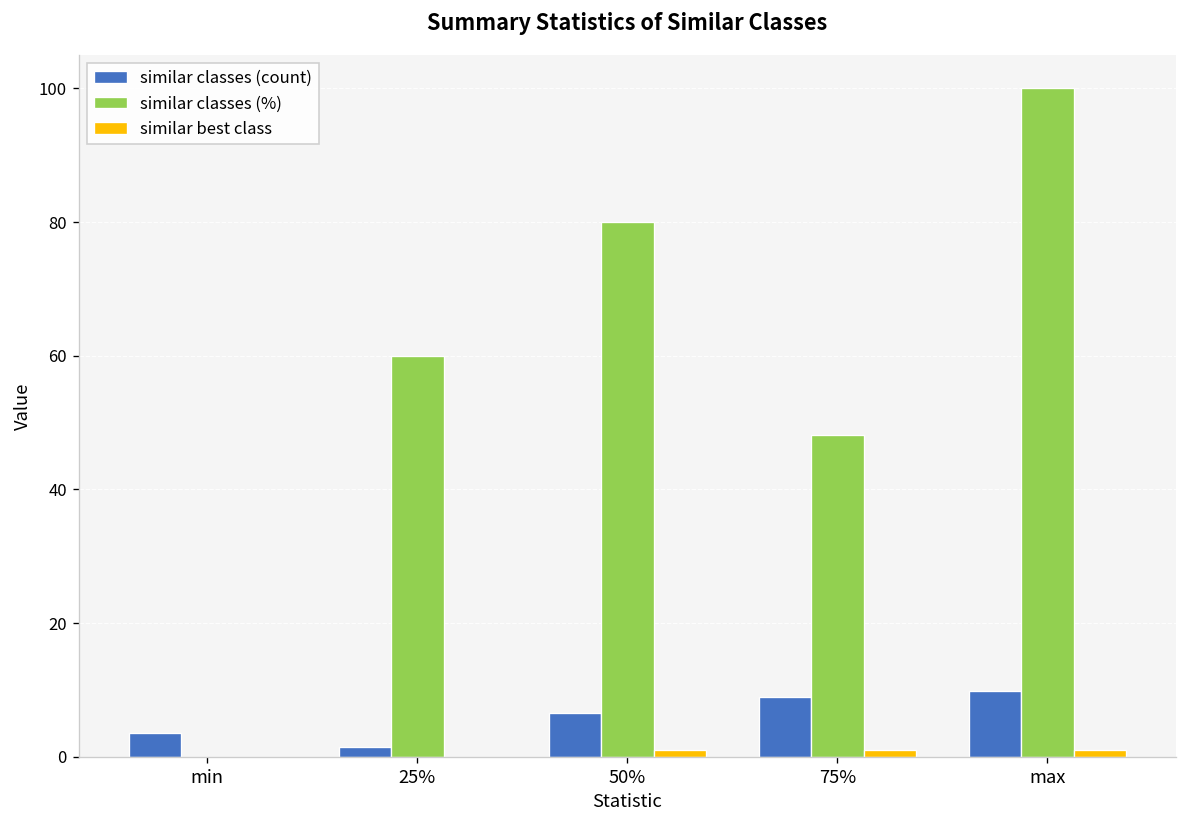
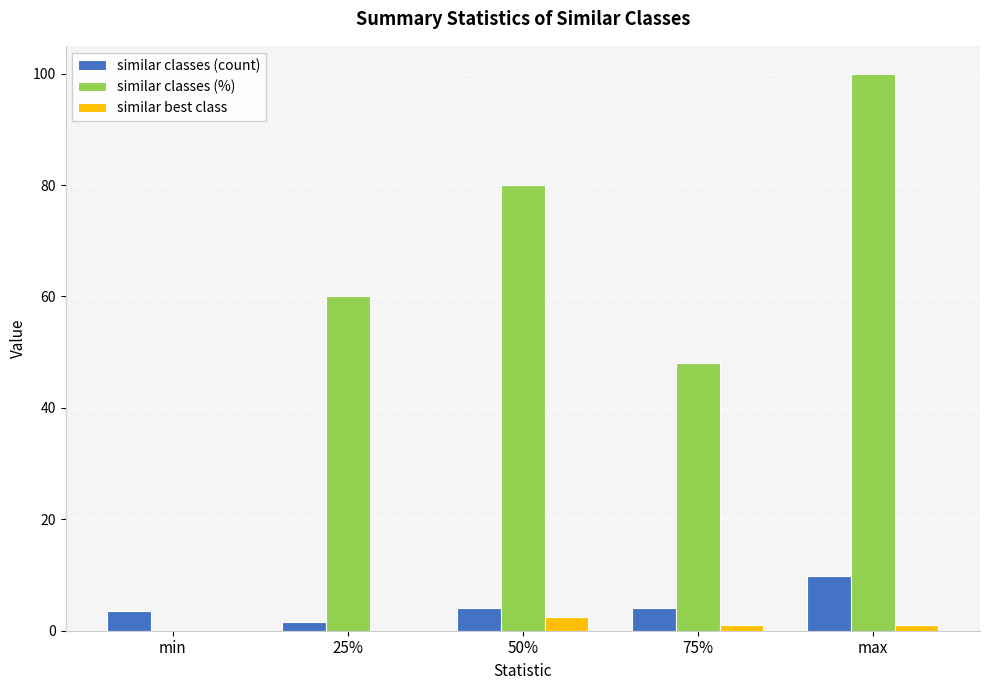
  {
    "similar classes (count)": {
      "min": 4,
      "25%": 2,
-     "50%": 7,
-     "75%": 9,
+     "50%": 4,
+     "75%": 4,
      "max": 10
    },
    "similar classes (%)": {
      "min": 0,
      "25%": 60,
      "50%": 80,
      "75%": 48,
      "max": 100
    },
    "similar best class": {
      "min": 0,
      "25%": 0,
-     "50%": 1,
+     "50%": 3,
      "75%": 1,
      "max": 1
    }
  }
